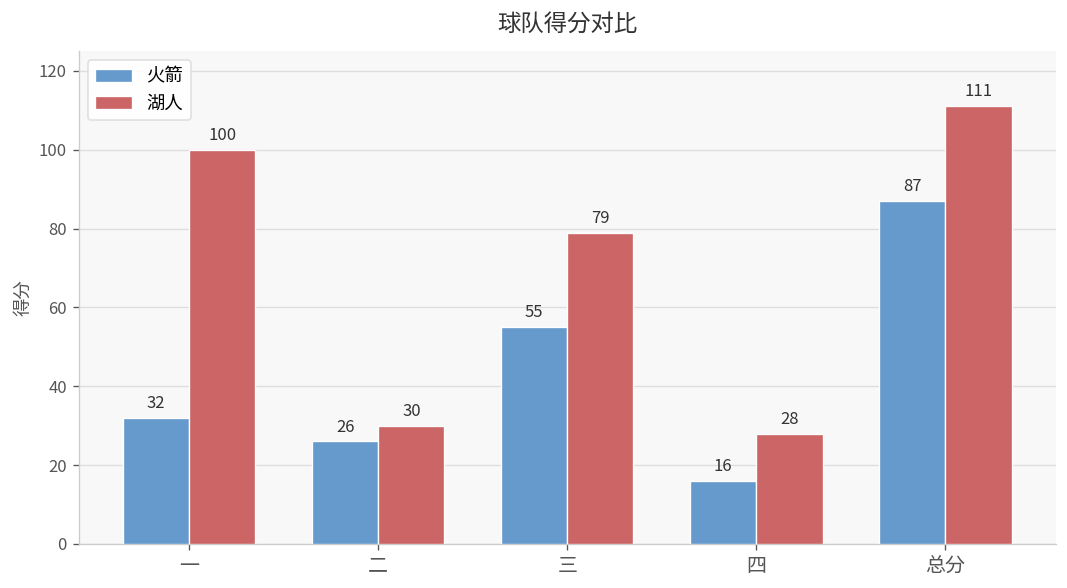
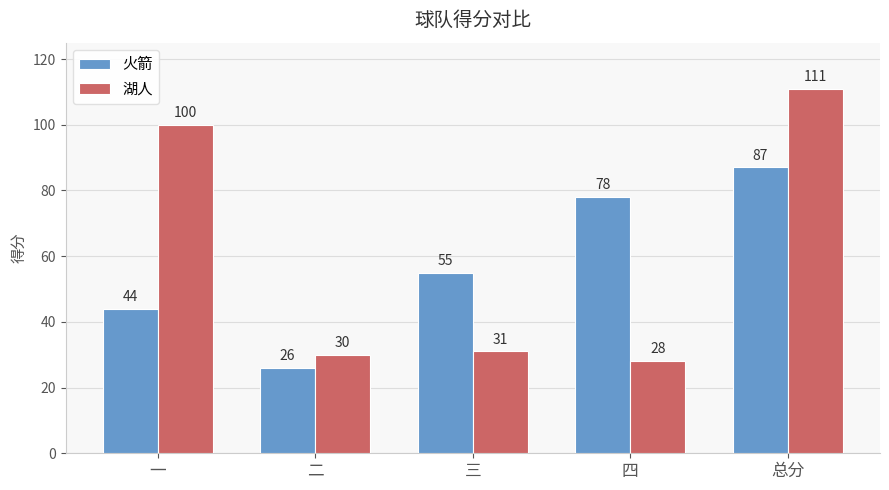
  {
    "火箭": {
-     "一": 32,
+     "一": 44,
      "二": 26,
      "三": 55,
-     "四": 16,
+     "四": 78,
      "总分": 87
    },
    "湖人": {
      "一": 100,
      "二": 30,
-     "三": 79,
+     "三": 31,
      "四": 28,
      "总分": 111
    }
  }
